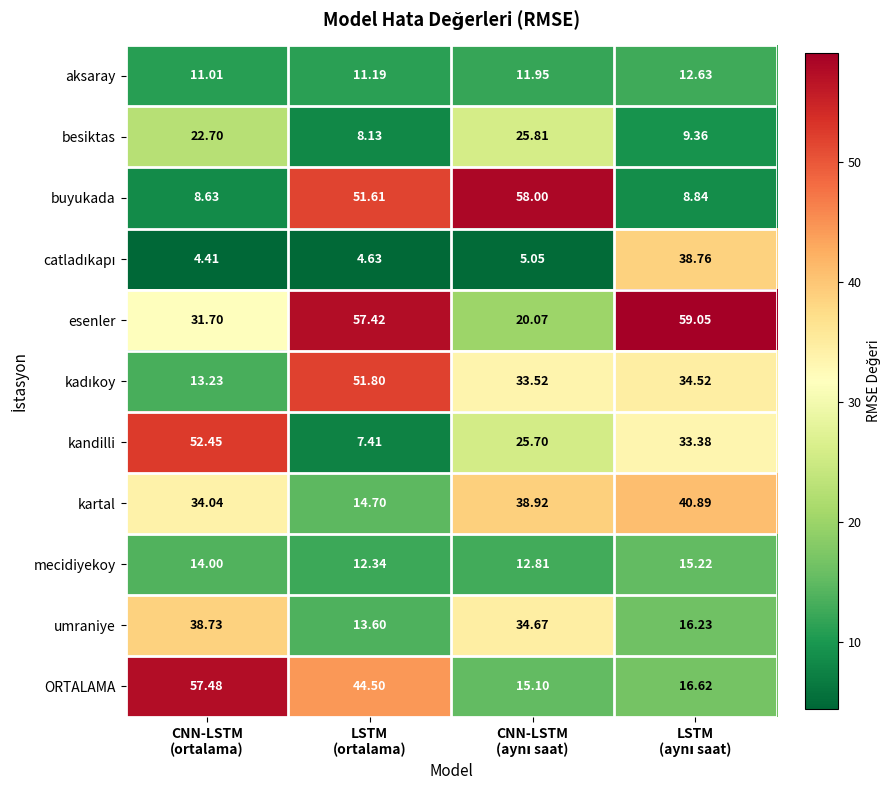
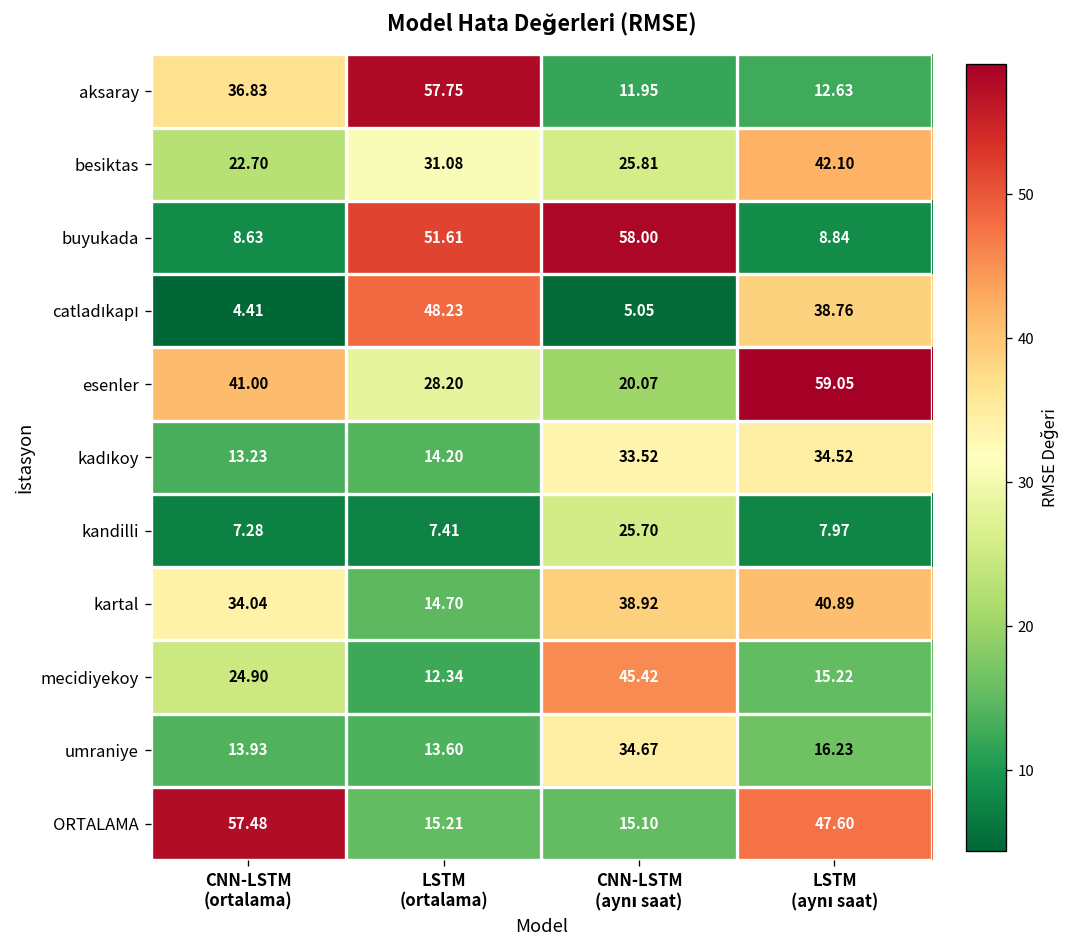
  {
    "aksaray": {
-     "CNN-LSTM (ortalama)": 11.01,
-     "LSTM (ortalama)": 11.19,
+     "CNN-LSTM (ortalama)": 36.83,
+     "LSTM (ortalama)": 57.75,
      "CNN-LSTM (aynı saat)": 11.95,
      "LSTM (aynı saat)": 12.63
    },
    "besiktas": {
      "CNN-LSTM (ortalama)": 22.70,
-     "LSTM (ortalama)": 8.13,
+     "LSTM (ortalama)": 31.08,
      "CNN-LSTM (aynı saat)": 25.81,
-     "LSTM (aynı saat)": 9.36
+     "LSTM (aynı saat)": 42.10
    },
    "buyukada": {
      "CNN-LSTM (ortalama)": 8.63,
      "LSTM (ortalama)": 51.61,
      "CNN-LSTM (aynı saat)": 58.00,
      "LSTM (aynı saat)": 8.84
    },
    "catladıkapı": {
      "CNN-LSTM (ortalama)": 4.41,
-     "LSTM (ortalama)": 4.63,
+     "LSTM (ortalama)": 48.23,
      "CNN-LSTM (aynı saat)": 5.05,
      "LSTM (aynı saat)": 38.76
    },
    "esenler": {
-     "CNN-LSTM (ortalama)": 31.70,
-     "LSTM (ortalama)": 57.42,
+     "CNN-LSTM (ortalama)": 41.00,
+     "LSTM (ortalama)": 28.20,
      "CNN-LSTM (aynı saat)": 20.07,
      "LSTM (aynı saat)": 59.05
    },
    "kadıkoy": {
      "CNN-LSTM (ortalama)": 13.23,
-     "LSTM (ortalama)": 51.80,
+     "LSTM (ortalama)": 14.20,
      "CNN-LSTM (aynı saat)": 33.52,
      "LSTM (aynı saat)": 34.52
    },
    "kandilli": {
-     "CNN-LSTM (ortalama)": 52.45,
+     "CNN-LSTM (ortalama)": 7.28,
      "LSTM (ortalama)": 7.41,
      "CNN-LSTM (aynı saat)": 25.70,
-     "LSTM (aynı saat)": 33.38
+     "LSTM (aynı saat)": 7.97
    },
    "kartal": {
      "CNN-LSTM (ortalama)": 34.04,
      "LSTM (ortalama)": 14.70,
      "CNN-LSTM (aynı saat)": 38.92,
      "LSTM (aynı saat)": 40.89
    },
    "mecidiyekoy": {
-     "CNN-LSTM (ortalama)": 14.00,
+     "CNN-LSTM (ortalama)": 24.90,
      "LSTM (ortalama)": 12.34,
-     "CNN-LSTM (aynı saat)": 12.81,
+     "CNN-LSTM (aynı saat)": 45.42,
      "LSTM (aynı saat)": 15.22
    },
    "umraniye": {
-     "CNN-LSTM (ortalama)": 38.73,
+     "CNN-LSTM (ortalama)": 13.93,
      "LSTM (ortalama)": 13.60,
      "CNN-LSTM (aynı saat)": 34.67,
      "LSTM (aynı saat)": 16.23
    },
    "ORTALAMA": {
      "CNN-LSTM (ortalama)": 57.48,
-     "LSTM (ortalama)": 44.50,
+     "LSTM (ortalama)": 15.21,
      "CNN-LSTM (aynı saat)": 15.10,
-     "LSTM (aynı saat)": 16.62
+     "LSTM (aynı saat)": 47.60
    }
  }
